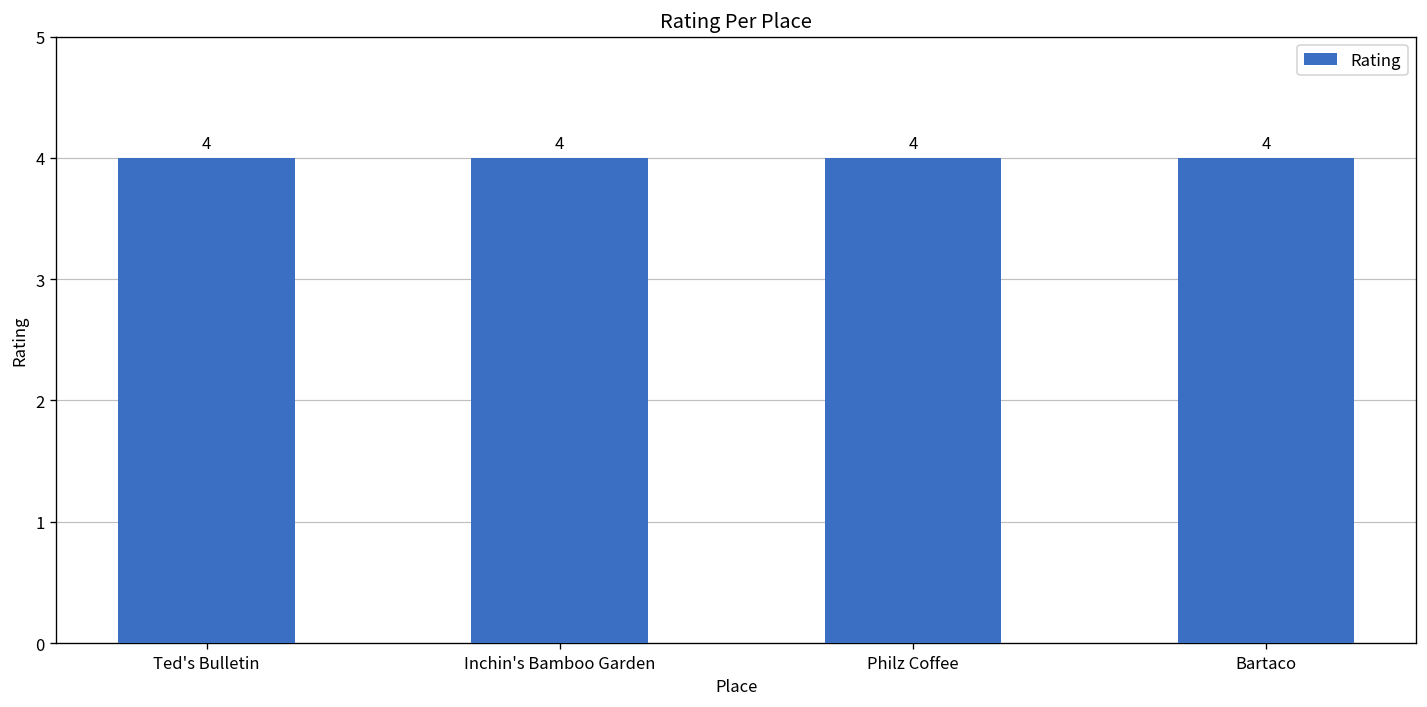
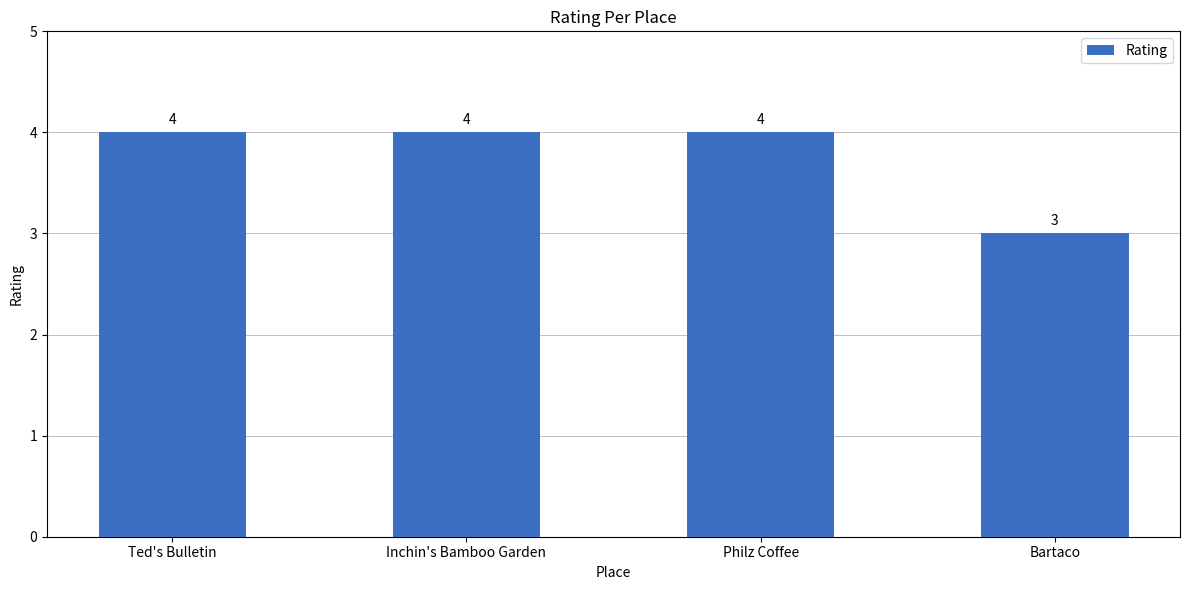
  {
    "Ted's Bulletin": 4,
    "Inchin's Bamboo Garden": 4,
    "Philz Coffee": 4,
-   "Bartaco": 4
+   "Bartaco": 3
  }
